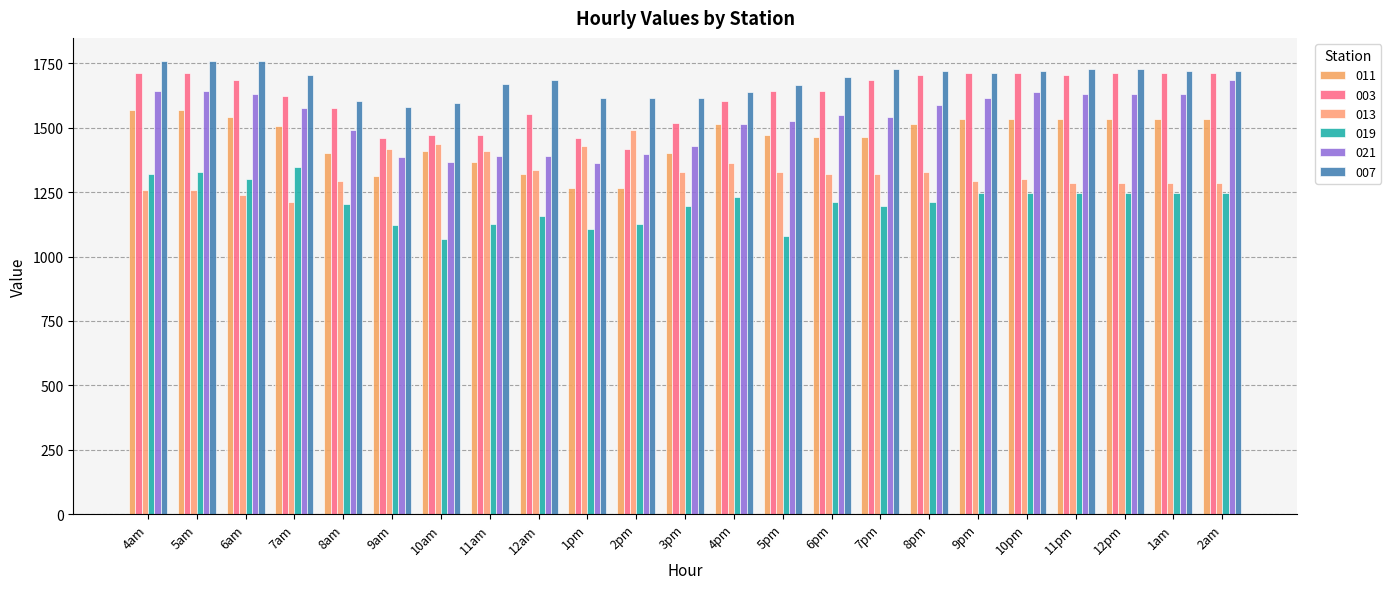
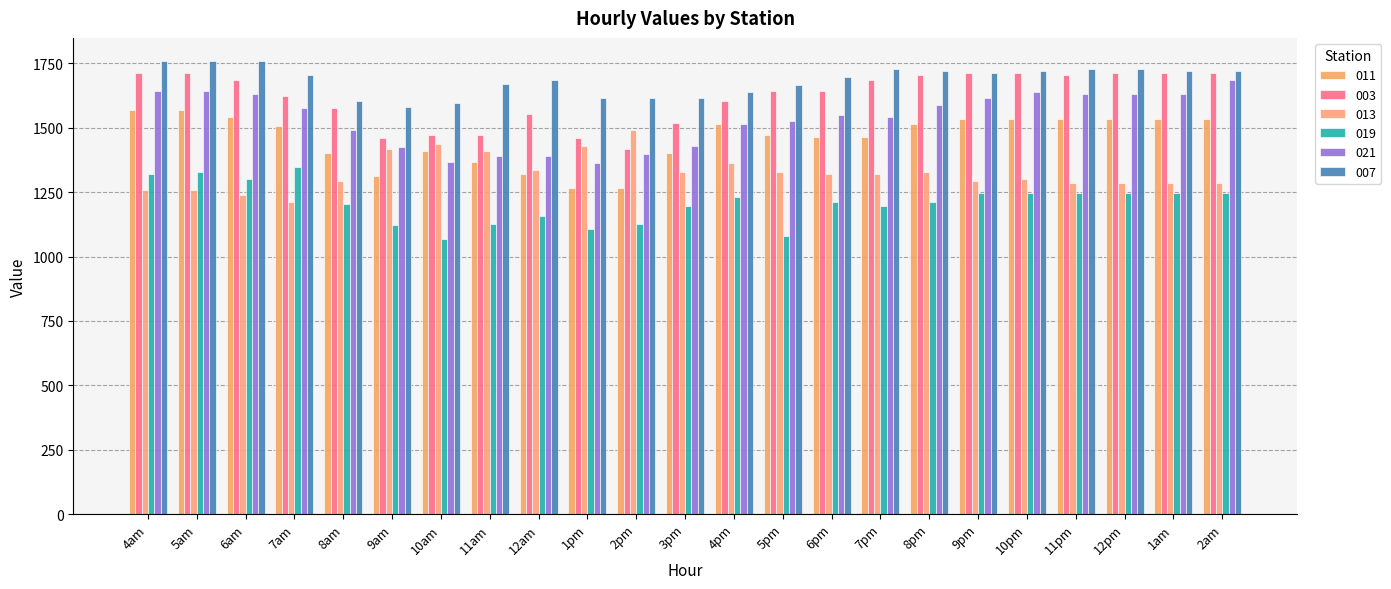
  {
    "019": {
      "4am": 1320,
      "5am": 1330,
      "6am": 1300,
      "7am": 1350,
      "8am": 1200,
      "9am": 1120,
      "10am": 1070,
      "11am": 1130,
      "12am": 1160,
      "1pm": 1110,
      "2pm": 1130,
      "3pm": 1200,
      "4pm": 1230,
      "5pm": 1080,
      "6pm": 1210,
      "7pm": 1200,
      "8pm": 1210,
      "9pm": 1250,
      "10pm": 1250,
      "11pm": 1250,
      "12pm": 1250,
      "1am": 1250,
      "2am": 1250
    },
    "021": {
      "4am": 1640,
      "5am": 1640,
      "6am": 1630,
      "7am": 1580,
      "8am": 1490,
-     "9am": 1390,
+     "9am": 1420,
      "10am": 1370,
      "11am": 1390,
      "12am": 1390,
      "1pm": 1360,
      "2pm": 1400,
      "3pm": 1430,
      "4pm": 1510,
      "5pm": 1530,
      "6pm": 1550,
      "7pm": 1540,
      "8pm": 1590,
      "9pm": 1620,
      "10pm": 1640,
      "11pm": 1630,
      "12pm": 1630,
      "1am": 1630,
      "2am": 1690
    },
    "007": {
      "4am": 1760,
      "5am": 1760,
      "6am": 1760,
      "7am": 1710,
      "8am": 1600,
      "9am": 1580,
      "10am": 1600,
      "11am": 1670,
      "12am": 1690,
      "1pm": 1620,
      "2pm": 1620,
      "3pm": 1620,
      "4pm": 1640,
      "5pm": 1670,
      "6pm": 1700,
      "7pm": 1730,
      "8pm": 1720,
      "9pm": 1710,
      "10pm": 1720,
      "11pm": 1730,
      "12pm": 1730,
      "1am": 1720,
      "2am": 1720
    }
  }
